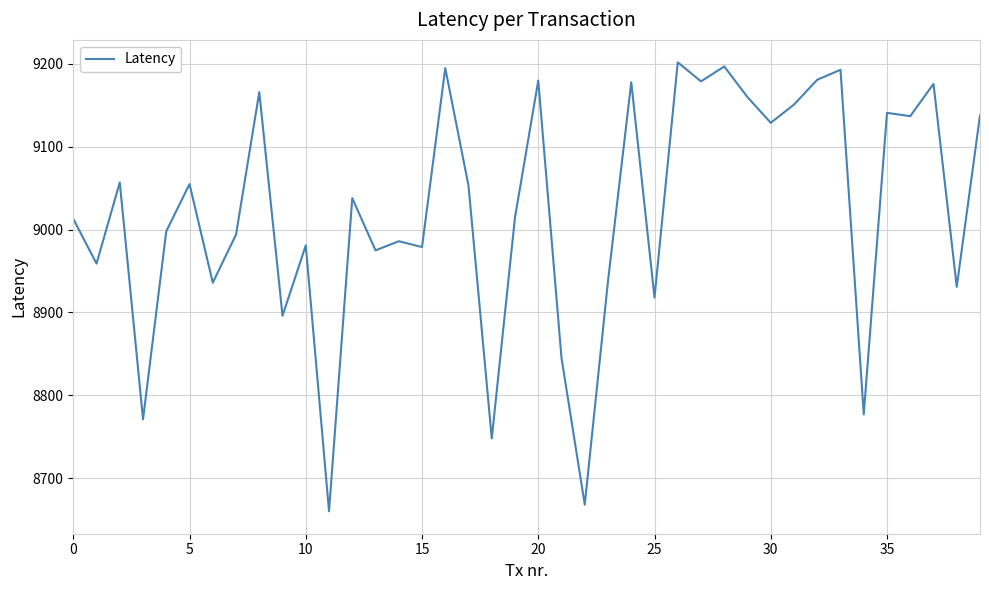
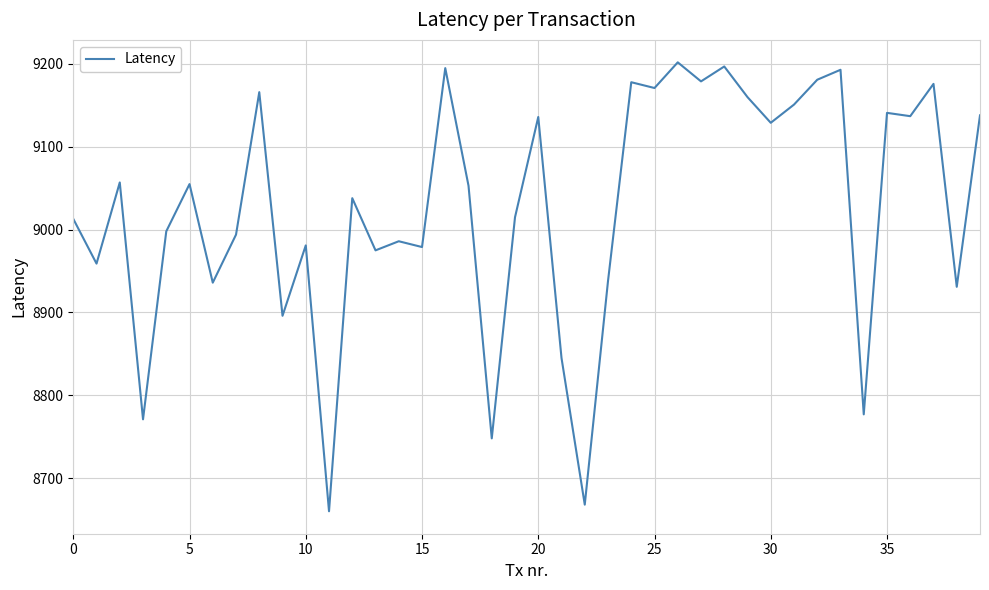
  {
    "0": 9010,
    "5": 9060,
    "10": 8980,
    "15": 8980,
-   "20": 9180,
-   "25": 8920,
+   "20": 9140,
+   "25": 9170,
    "30": 9130,
    "35": 9140
  }
